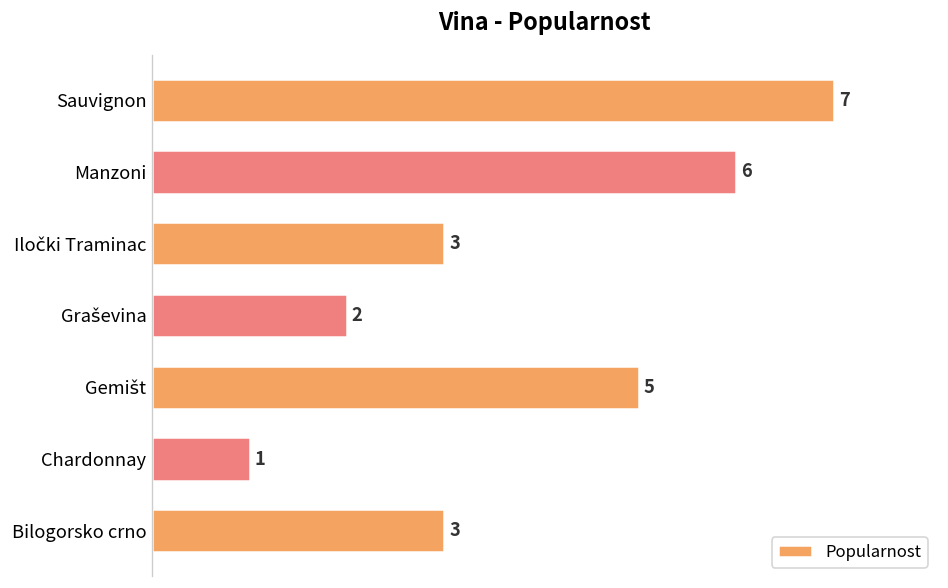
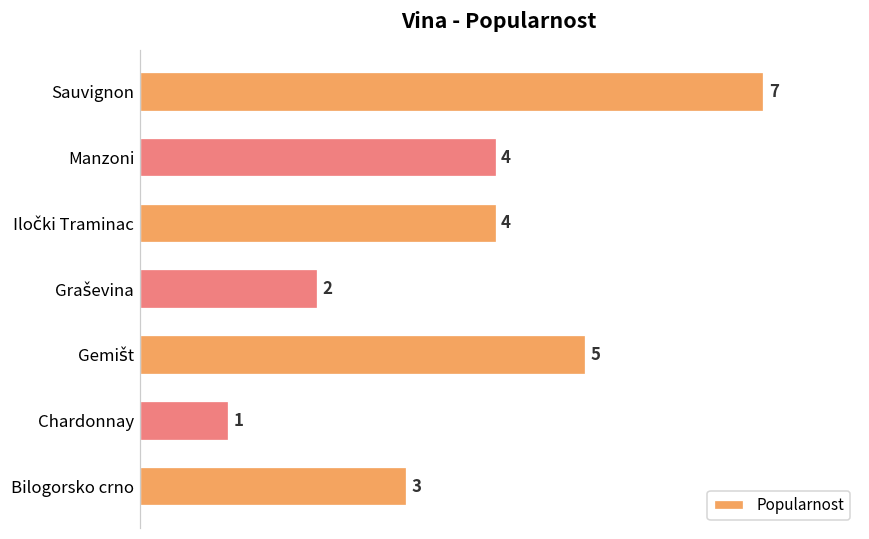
  {
    "Sauvignon": 7,
-   "Manzoni": 6,
-   "Iločki Traminac": 3,
+   "Manzoni": 4,
+   "Iločki Traminac": 4,
    "Graševina": 2,
    "Gemišt": 5,
    "Chardonnay": 1,
    "Bilogorsko crno": 3
  }
